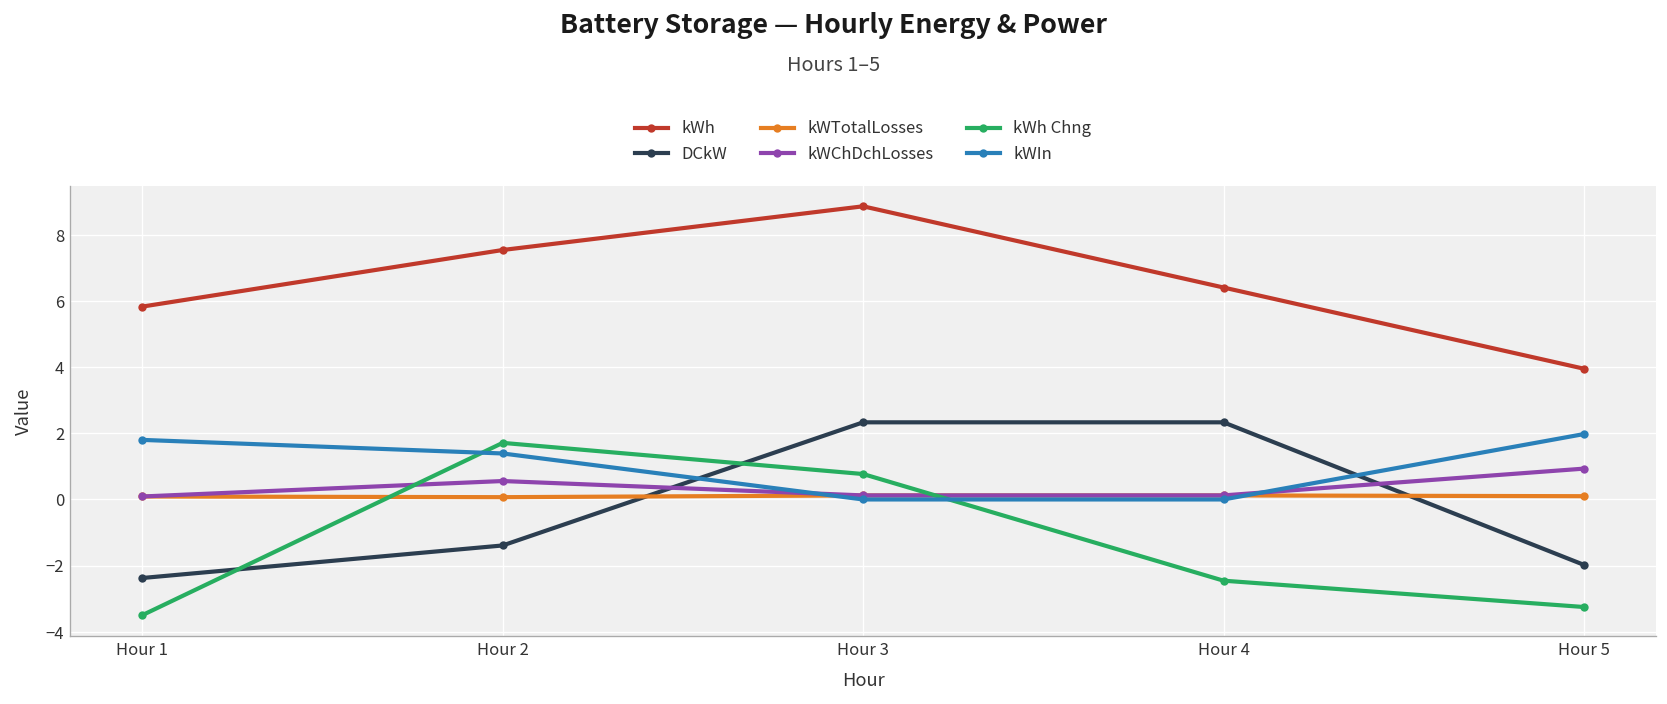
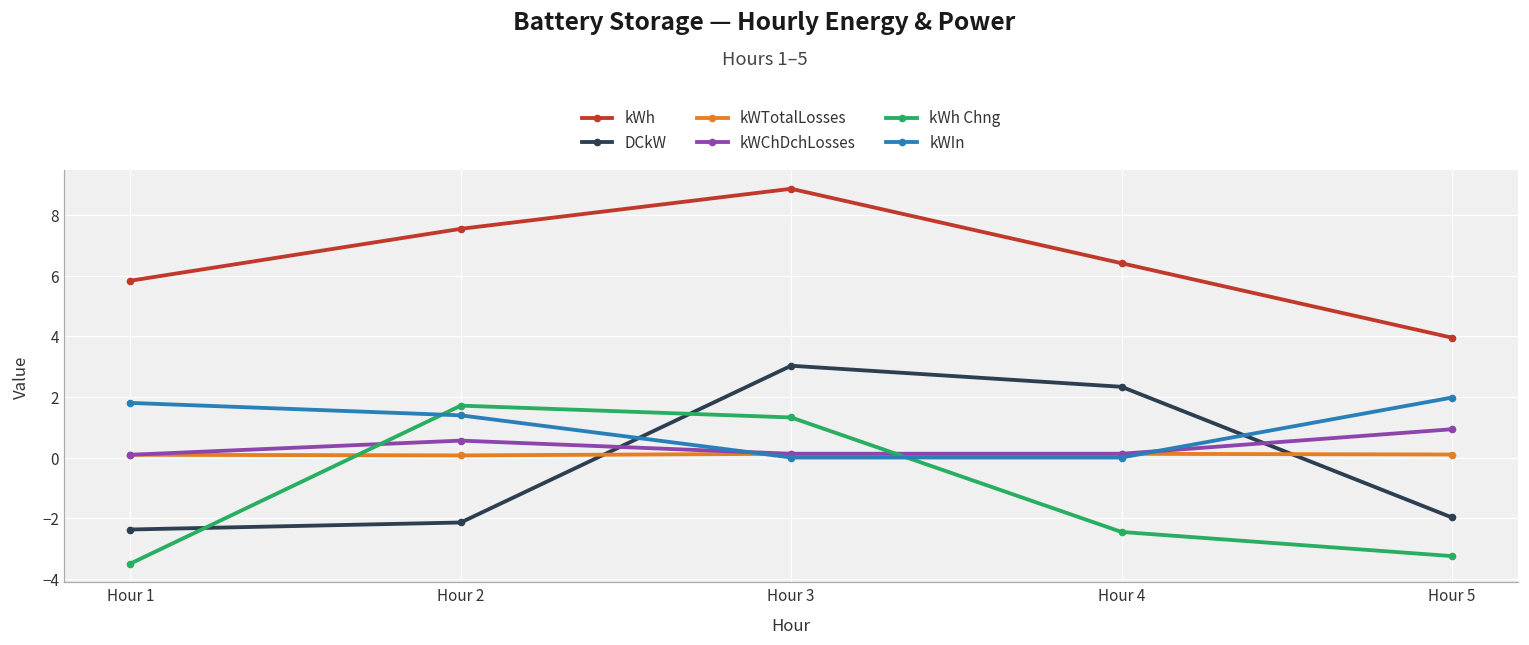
  {
    "kWh": {
      "Hour 1": 5.8,
      "Hour 2": 7.5,
      "Hour 3": 8.9,
      "Hour 4": 6.4,
      "Hour 5": 4.0
    },
    "DCkW": {
      "Hour 1": -2.4,
-     "Hour 2": -1.4,
-     "Hour 3": 2.3,
+     "Hour 2": -2.1,
+     "Hour 3": 3.0,
      "Hour 4": 2.3,
      "Hour 5": -2.0
    },
    "kWTotalLosses": {
      "Hour 2": 0.1,
      "Hour 5": 0.1
    },
    "kWChDchLosses": {
      "Hour 2": 0.6,
      "Hour 5": 0.9
    },
    "kWh Chng": {
      "Hour 1": -3.5,
      "Hour 2": 1.7,
-     "Hour 3": 0.8,
+     "Hour 3": 1.3,
      "Hour 4": -2.5,
      "Hour 5": -3.3
    },
    "kWIn": {
      "Hour 1": 1.8,
      "Hour 2": 1.4,
      "Hour 3": 0.0,
      "Hour 4": 0.0,
      "Hour 5": 2.0
    }
  }
